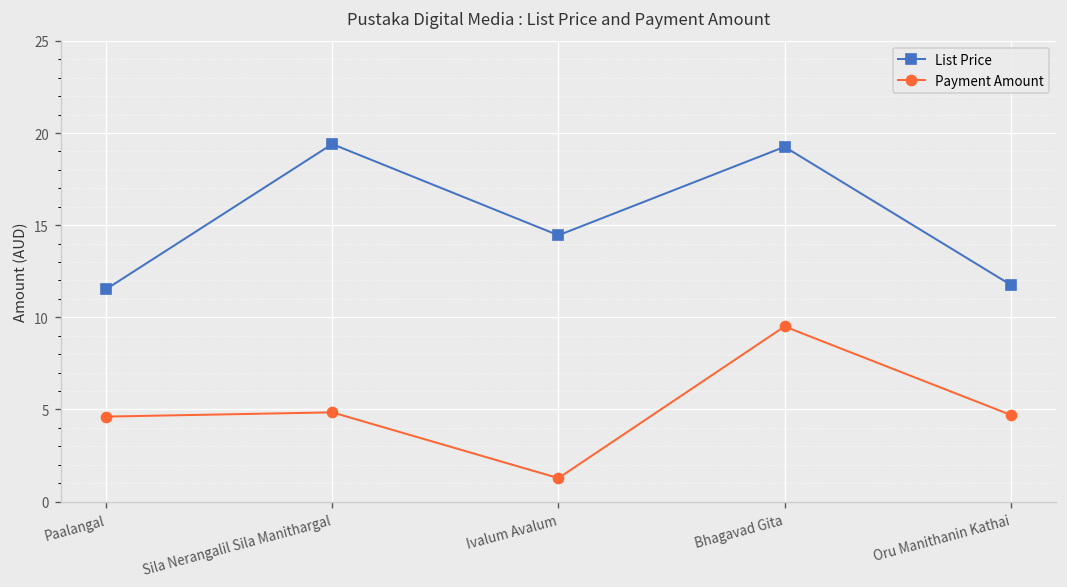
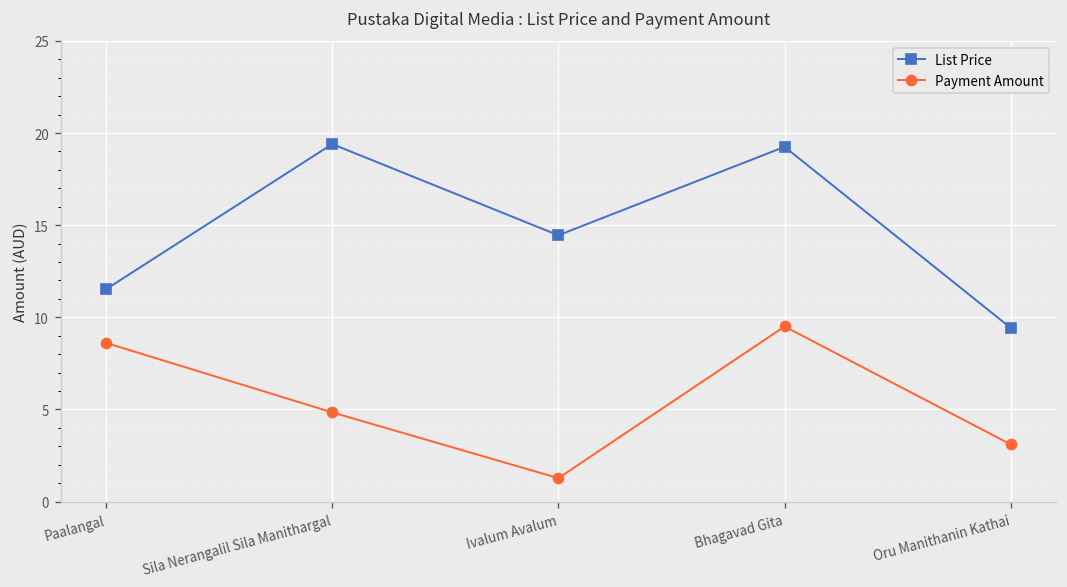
  {
    "List Price": {
      "Paalangal": 11.5,
      "Sila Nerangalil Sila Manithargal": 19.4,
      "Ivalum Avalum": 14.5,
      "Bhagavad Gita": 19.3,
-     "Oru Manithanin Kathai": 11.8
+     "Oru Manithanin Kathai": 9.4
    },
    "Payment Amount": {
-     "Paalangal": 4.6,
+     "Paalangal": 8.6,
      "Sila Nerangalil Sila Manithargal": 4.8,
      "Ivalum Avalum": 1.3,
      "Bhagavad Gita": 9.5,
-     "Oru Manithanin Kathai": 4.7
+     "Oru Manithanin Kathai": 3.1
    }
  }
